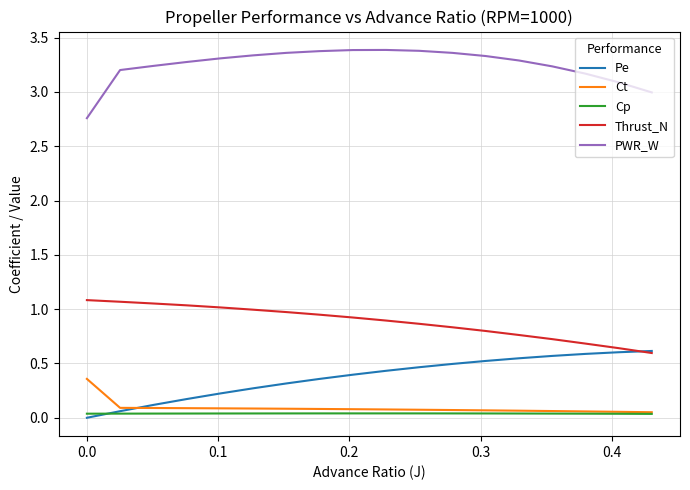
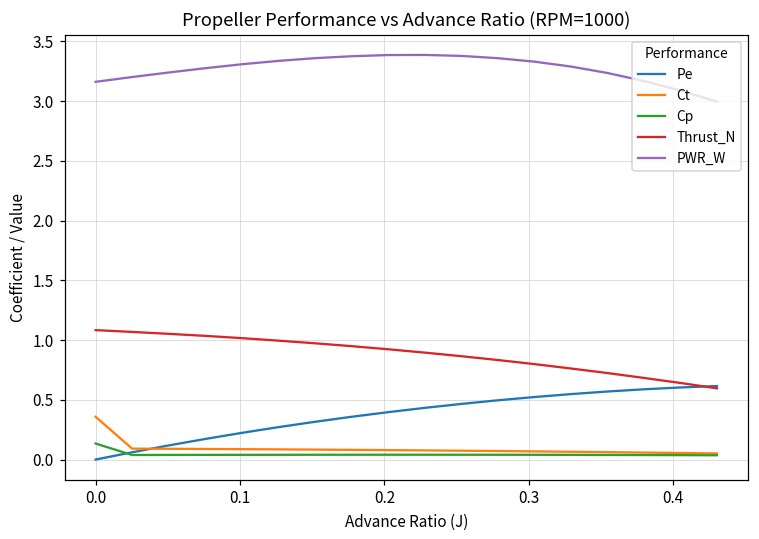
  {
    "Pe": {
      "0.0": 0.00
    },
    "Ct": {
      "0.0": 0.36
    },
    "Cp": {
-     "0.0": 0.04
+     "0.0": 0.13
    },
    "Thrust_N": {
      "0.0": 1.08
    },
    "PWR_W": {
-     "0.0": 2.76
+     "0.0": 3.16
    }
  }
